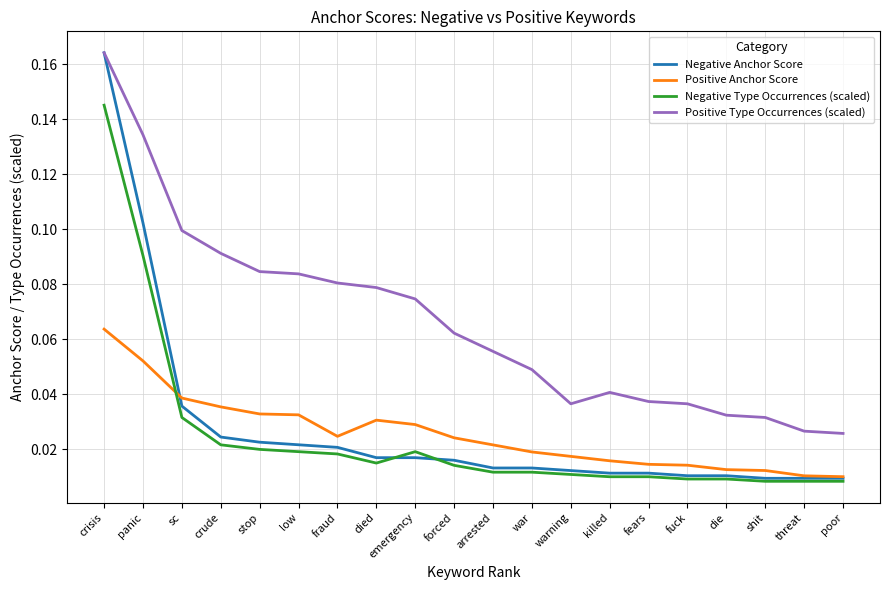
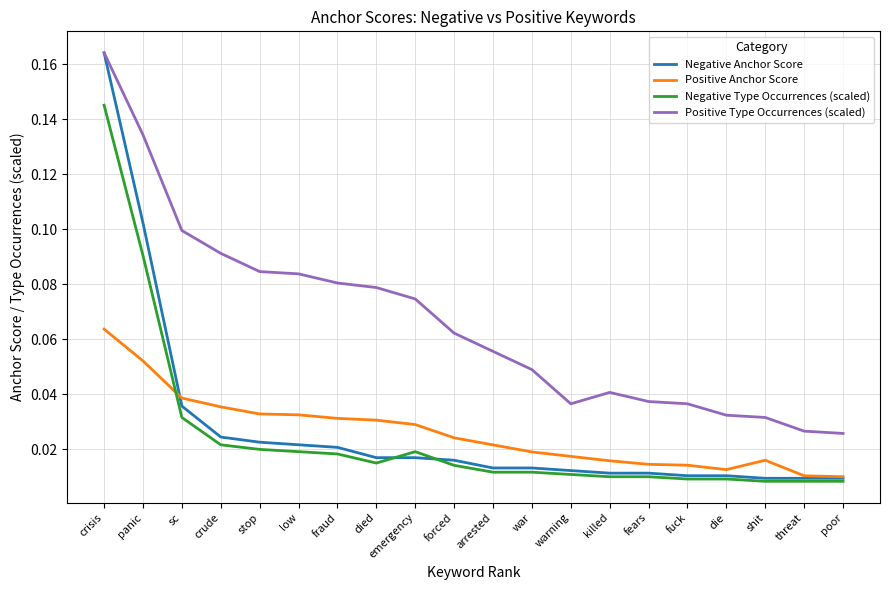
  {
    "Negative Anchor Score": {
      "panic": 0.102,
      "sc": 0.036,
      "crude": 0.024,
      "stop": 0.023,
      "low": 0.022,
      "fraud": 0.021,
      "died": 0.017,
      "emergency": 0.017,
      "forced": 0.016,
      "arrested": 0.013,
      "war": 0.013,
      "warning": 0.012,
      "killed": 0.011,
      "fears": 0.011,
      "fuck": 0.010,
      "die": 0.010,
      "shit": 0.009
    },
    "Positive Anchor Score": {
      "crisis": 0.064,
      "panic": 0.052,
      "sc": 0.039,
      "crude": 0.035,
      "stop": 0.033,
      "low": 0.032,
-     "fraud": 0.025,
+     "fraud": 0.031,
      "died": 0.031,
      "emergency": 0.029,
      "forced": 0.024,
      "arrested": 0.022,
      "war": 0.019,
      "warning": 0.017,
      "killed": 0.016,
      "fears": 0.014,
      "fuck": 0.014,
      "die": 0.013,
-     "shit": 0.012
+     "shit": 0.016
    },
    "Negative Type Occurrences (scaled)": {
      "crisis": 0.145,
      "panic": 0.090,
      "sc": 0.032,
      "crude": 0.022,
      "stop": 0.020,
      "low": 0.019,
      "fraud": 0.018,
      "died": 0.015,
      "emergency": 0.019,
      "forced": 0.014,
      "arrested": 0.012,
      "war": 0.012,
      "warning": 0.011,
      "killed": 0.010,
      "fears": 0.010,
      "fuck": 0.009,
      "die": 0.009,
      "shit": 0.008,
      "threat": 0.008,
      "poor": 0.008
    },
    "Positive Type Occurrences (scaled)": {
      "panic": 0.134,
      "sc": 0.099,
      "crude": 0.091,
      "stop": 0.085,
      "low": 0.084,
      "fraud": 0.080,
      "died": 0.079,
      "emergency": 0.075,
      "forced": 0.062,
      "arrested": 0.056,
      "war": 0.049,
      "warning": 0.036,
      "killed": 0.041,
      "fears": 0.037,
      "fuck": 0.036,
      "die": 0.032,
      "shit": 0.032,
      "threat": 0.027,
      "poor": 0.026
    }
  }
